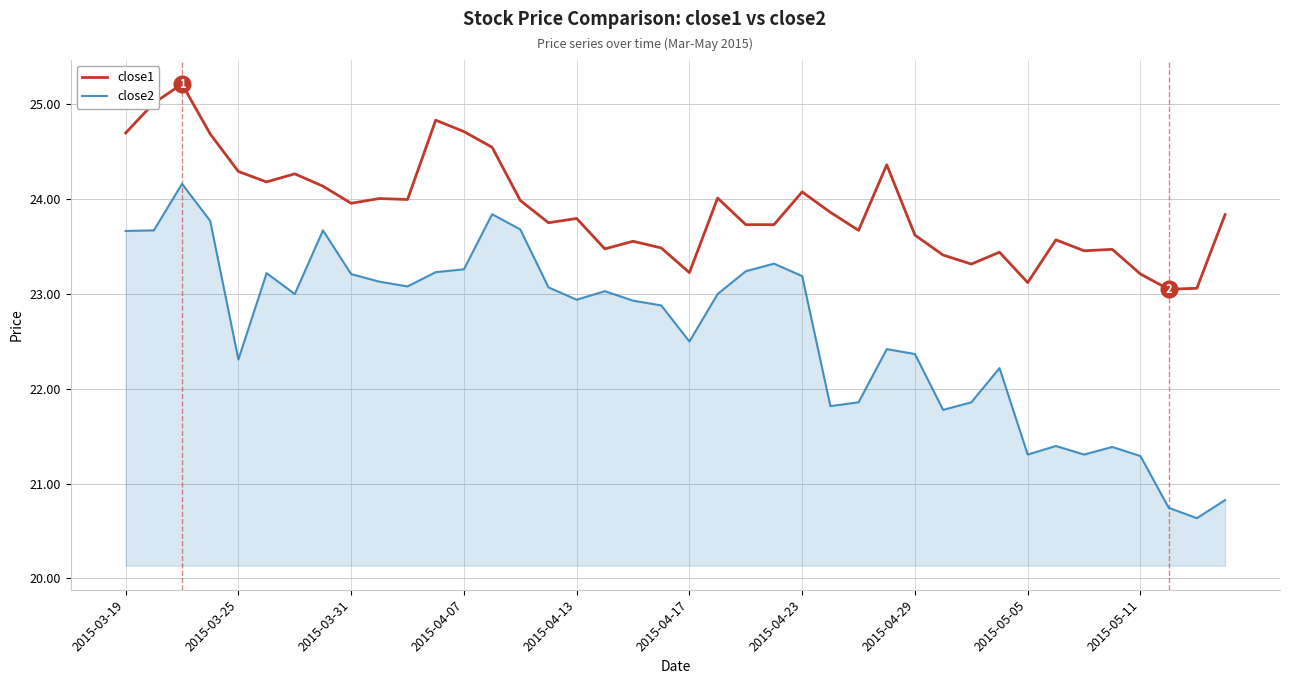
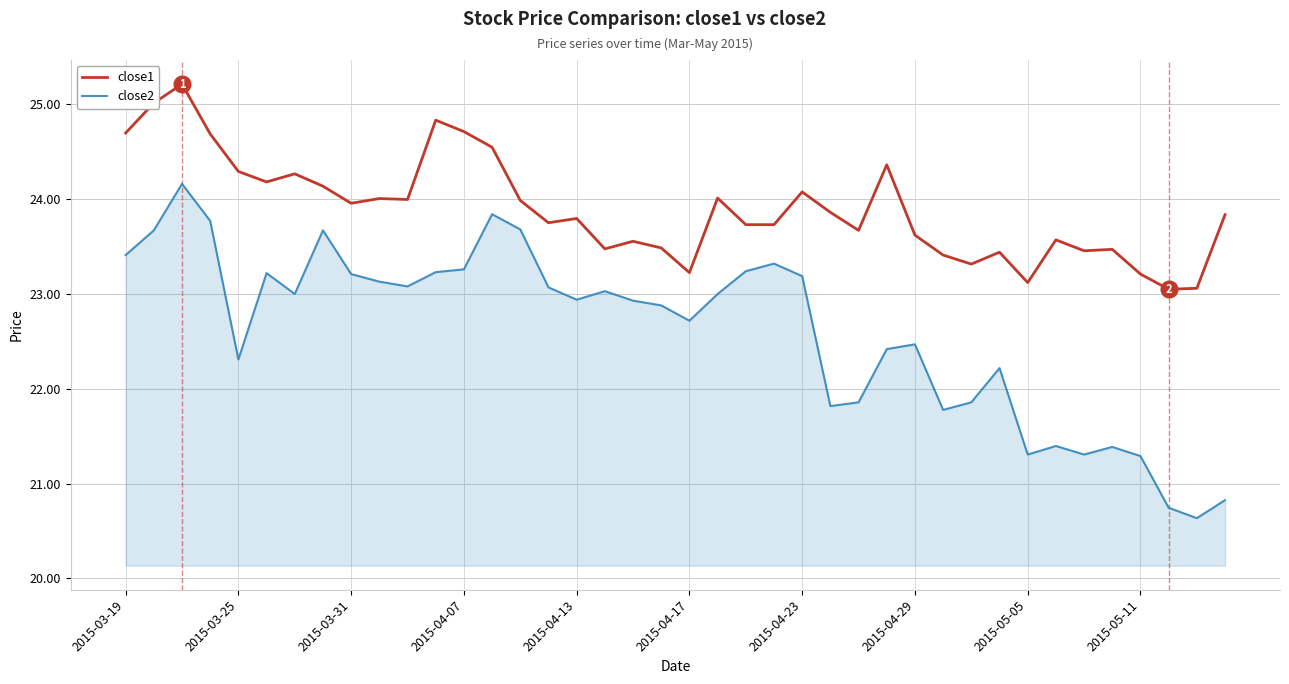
  {
    "close2": {
-     "2015-03-19": 23.7,
+     "2015-03-19": 23.4,
      "2015-03-25": 22.3,
      "2015-03-31": 23.2,
      "2015-04-07": 23.3,
      "2015-04-13": 22.9,
-     "2015-04-17": 22.5,
+     "2015-04-17": 22.7,
      "2015-04-23": 23.2,
-     "2015-04-29": 22.4,
+     "2015-04-29": 22.5,
      "2015-05-05": 21.3,
      "2015-05-11": 21.3
    }
  }
